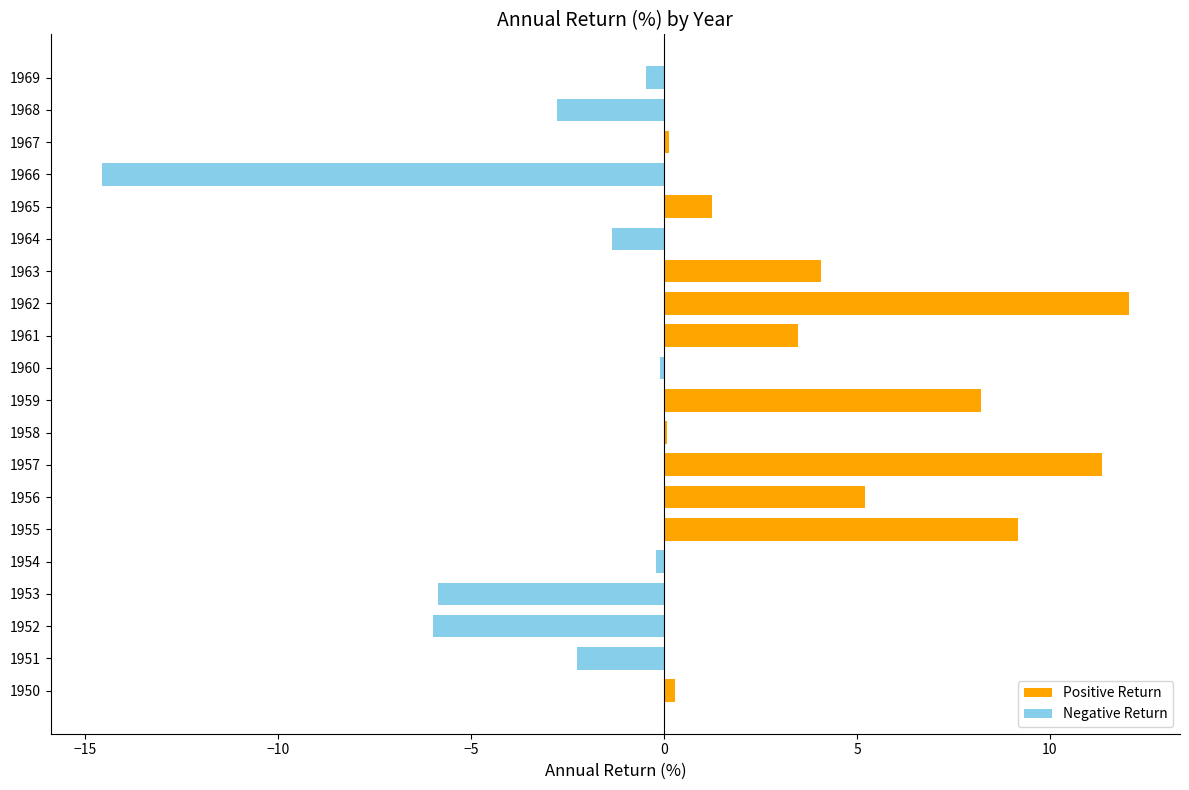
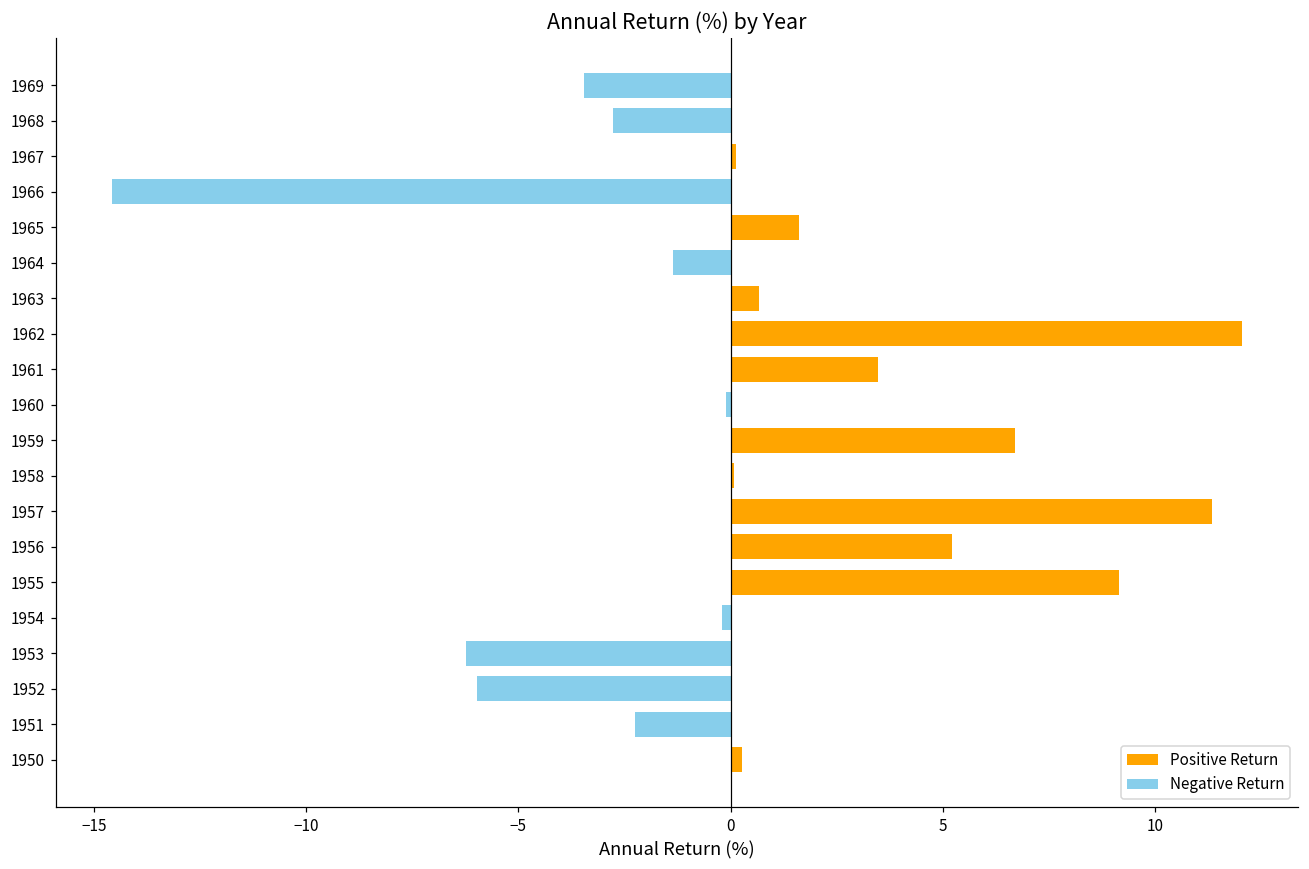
  {
-   "1969": -0.5,
+   "1969": -3.5,
    "1968": -2.8,
    "1967": 0.1,
    "1966": -14.6,
-   "1965": 1.2,
+   "1965": 1.6,
    "1964": -1.4,
-   "1963": 4.1,
+   "1963": 0.7,
    "1962": 12.0,
    "1961": 3.5,
    "1960": -0.1,
-   "1959": 8.2,
+   "1959": 6.7,
    "1958": 0.1,
    "1957": 11.4,
    "1956": 5.2,
    "1955": 9.2,
    "1954": -0.2,
-   "1953": -5.9,
+   "1953": -6.2,
    "1952": -6.0,
    "1951": -2.3,
    "1950": 0.3
  }
